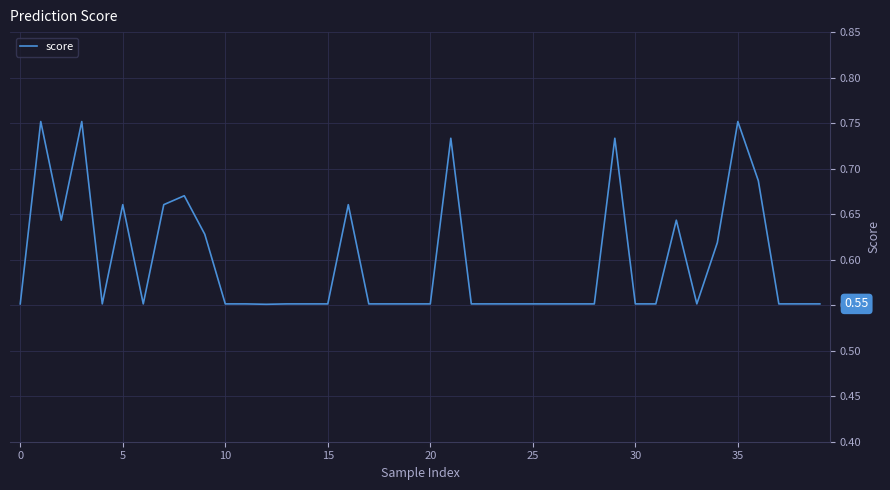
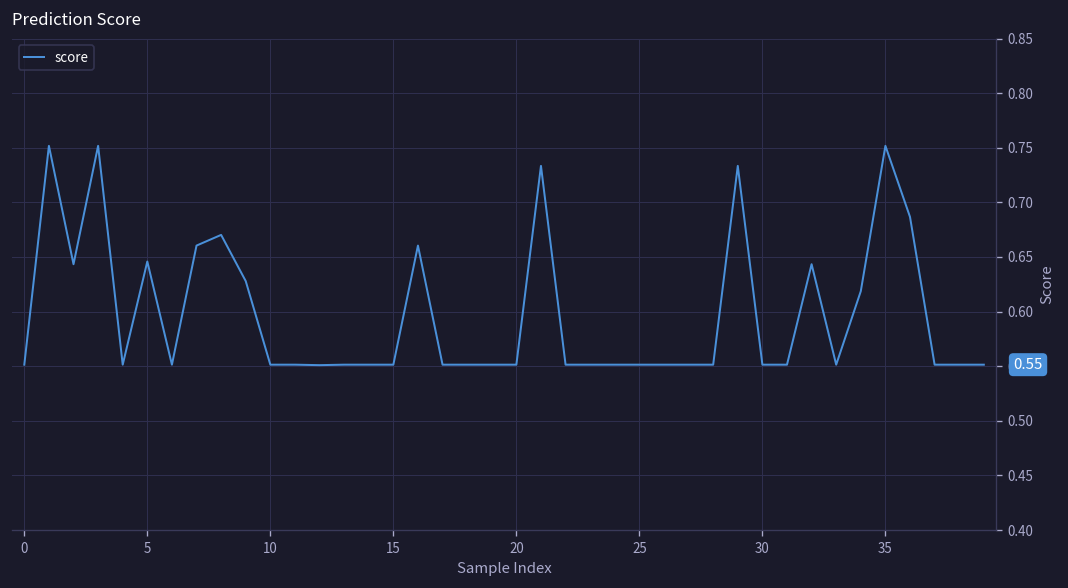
  {
    "0": 0.55,
-   "5": 0.66,
+   "5": 0.65,
    "10": 0.55,
    "15": 0.55,
    "20": 0.55,
    "25": 0.55,
    "30": 0.55,
    "35": 0.75
  }
